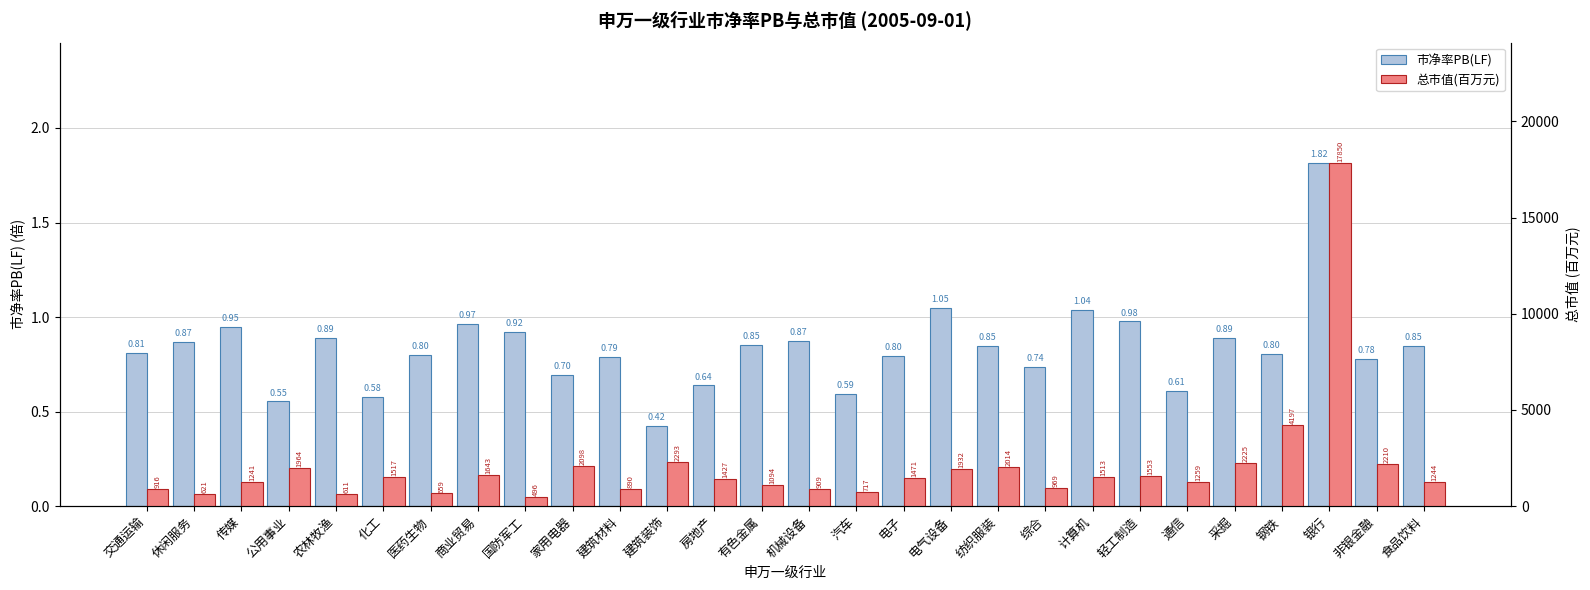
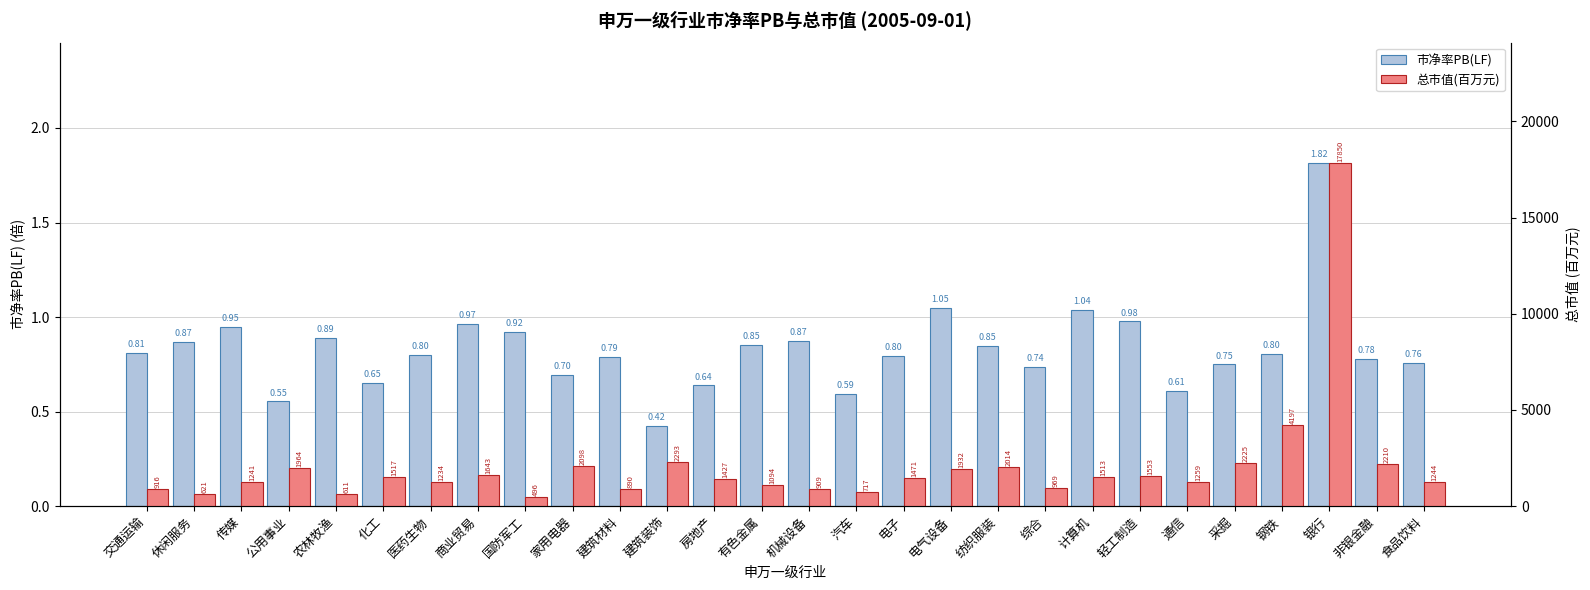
  {
    "市净率PB(LF)": {
      "交通运输": 0.81,
      "休闲服务": 0.87,
      "传媒": 0.95,
      "公用事业": 0.55,
      "农林牧渔": 0.89,
-     "化工": 0.58,
+     "化工": 0.65,
      "医药生物": 0.80,
      "商业贸易": 0.97,
      "国防军工": 0.92,
      "家用电器": 0.70,
      "建筑材料": 0.79,
      "建筑装饰": 0.42,
      "房地产": 0.64,
      "有色金属": 0.85,
      "机械设备": 0.87,
      "汽车": 0.59,
      "电子": 0.80,
      "电气设备": 1.05,
      "纺织服装": 0.85,
      "综合": 0.74,
      "计算机": 1.04,
      "轻工制造": 0.98,
      "通信": 0.61,
-     "采掘": 0.89,
+     "采掘": 0.75,
      "钢铁": 0.80,
      "银行": 1.82,
      "非银金融": 0.78,
-     "食品饮料": 0.85
+     "食品饮料": 0.76
    },
    "总市值(百万元)": {
      "交通运输": 916,
      "休闲服务": 621,
      "公用事业": 1964,
      "化工": 1517,
-     "医药生物": 659,
+     "医药生物": 1234,
      "商业贸易": 1643,
      "房地产": 1427,
      "有色金属": 1094,
      "汽车": 717,
      "综合": 969,
      "采掘": 2225,
      "银行": 17850,
      "非银金融": 2210
    }
  }
